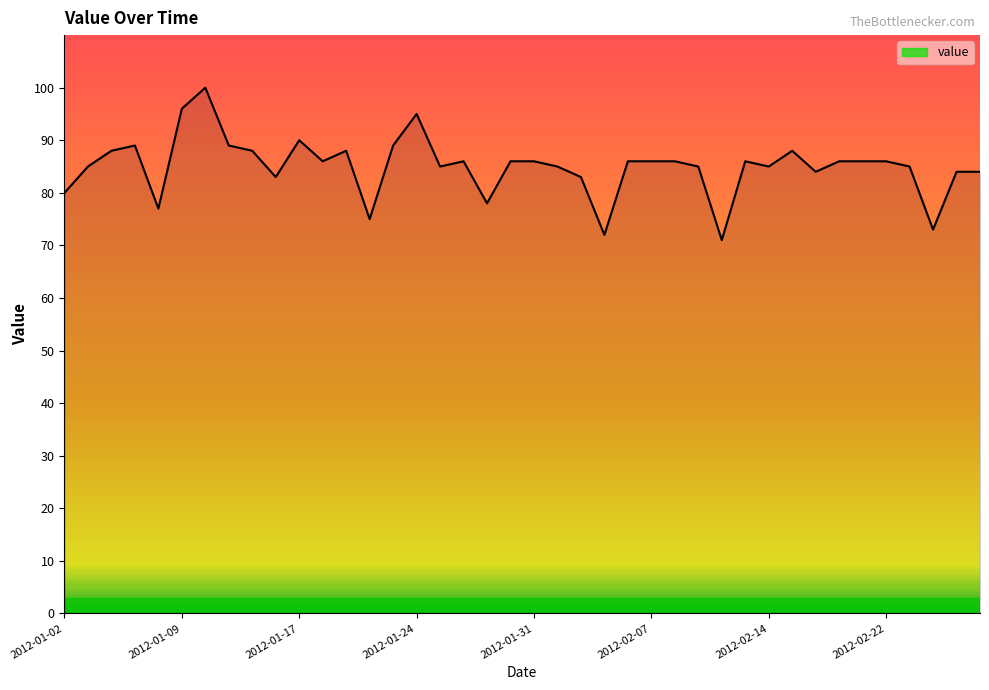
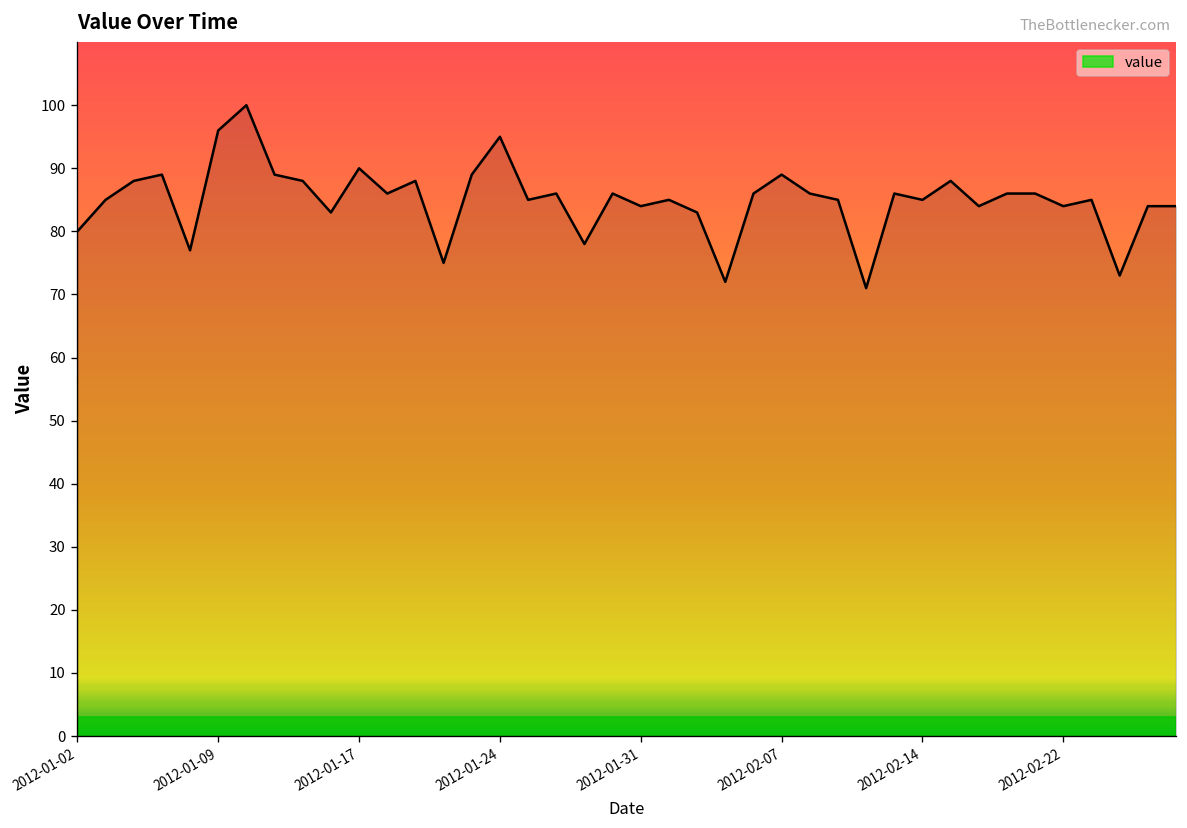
  {
    "2012-01-02": 80,
    "2012-01-09": 96,
    "2012-01-17": 90,
    "2012-01-24": 95,
-   "2012-01-31": 86,
-   "2012-02-07": 86,
+   "2012-01-31": 84,
+   "2012-02-07": 89,
    "2012-02-14": 85,
-   "2012-02-22": 86
+   "2012-02-22": 84
  }
